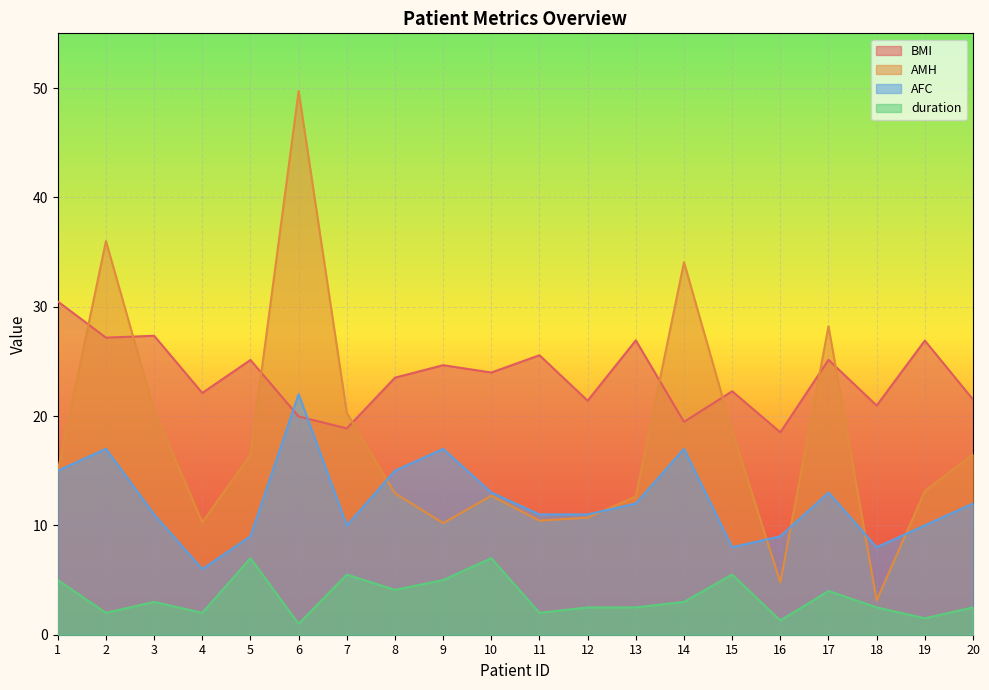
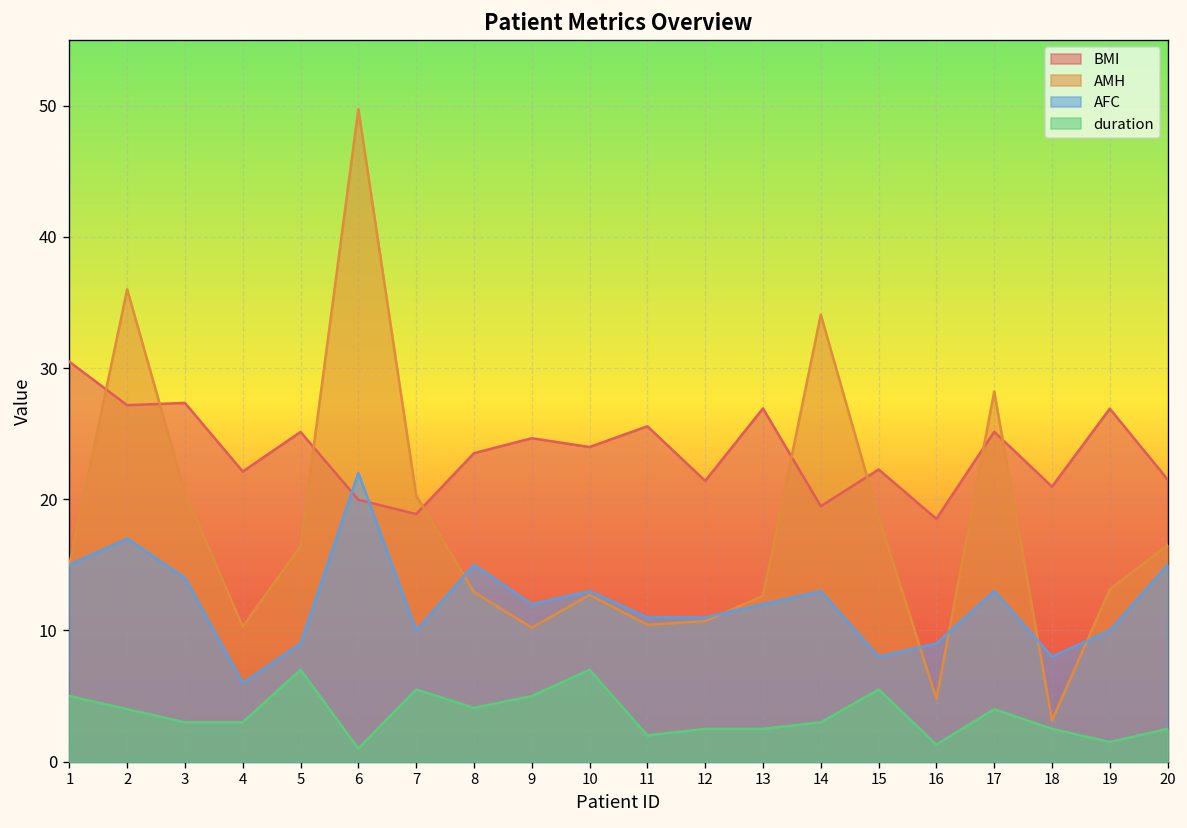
  {
    "AFC": {
      "2": 17,
-     "3": 11,
+     "3": 14,
      "4": 6,
      "5": 9,
      "6": 22,
      "7": 10,
      "8": 15,
-     "9": 17,
+     "9": 12,
      "10": 13,
      "11": 11,
      "12": 11,
      "13": 12,
-     "14": 17,
+     "14": 13,
      "15": 8,
      "16": 9,
      "17": 13,
      "18": 8,
      "19": 10,
-     "20": 12
+     "20": 15
    },
    "duration": {
      "1": 5,
-     "2": 2,
+     "2": 4,
      "3": 3,
-     "4": 2,
+     "4": 3,
      "5": 7,
      "6": 1,
      "7": 5.5,
      "8": 4,
      "9": 5,
      "10": 7,
      "11": 2,
      "12": 2.5,
      "13": 2.5,
      "14": 3,
      "15": 5.5,
      "16": 1.3,
      "17": 4,
      "18": 2.5,
      "19": 1.5,
      "20": 2.5
    }
  }
